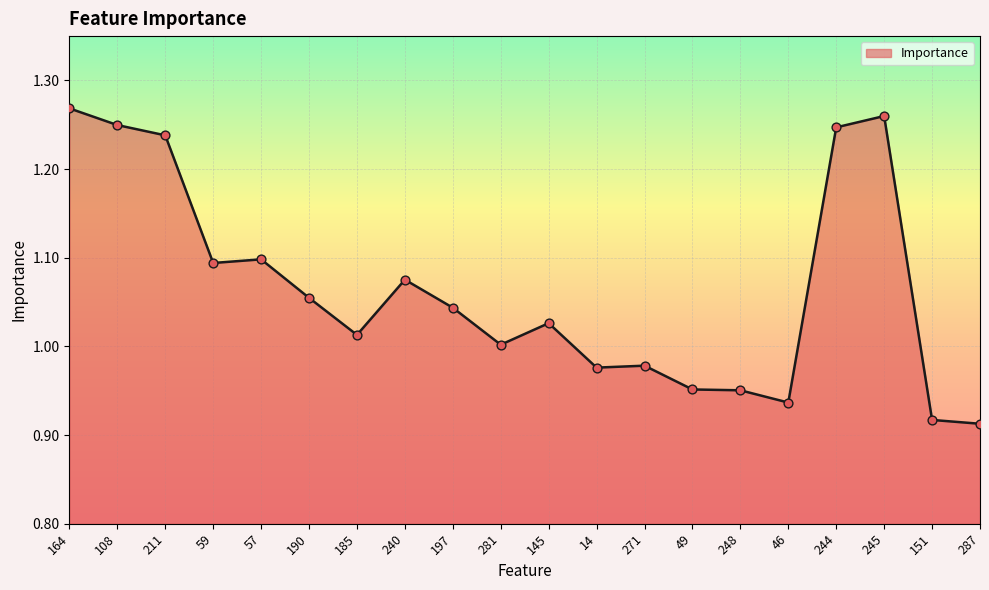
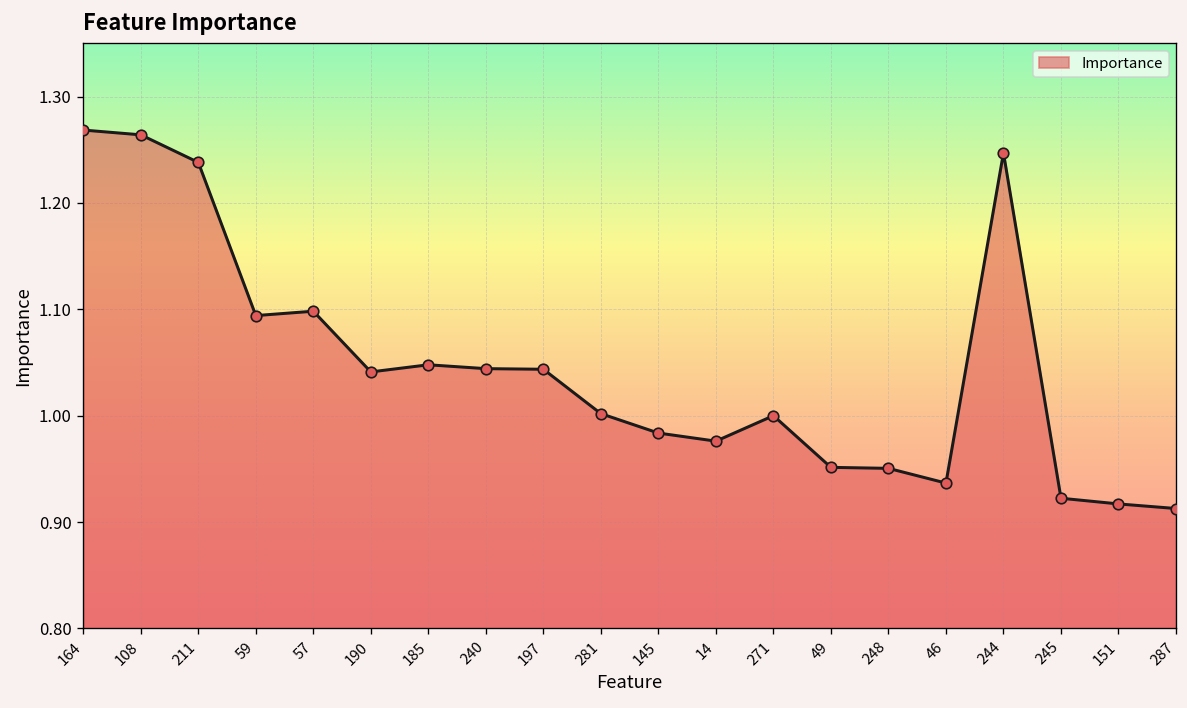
  {
    "164": 1.27,
-   "108": 1.25,
+   "108": 1.26,
    "211": 1.24,
    "59": 1.09,
    "57": 1.10,
-   "190": 1.05,
-   "185": 1.01,
-   "240": 1.08,
+   "190": 1.04,
+   "185": 1.05,
+   "240": 1.04,
    "197": 1.04,
    "281": 1.00,
-   "145": 1.03,
+   "145": 0.98,
    "14": 0.98,
-   "271": 0.98,
+   "271": 1.00,
    "49": 0.95,
    "248": 0.95,
    "46": 0.94,
    "244": 1.25,
-   "245": 1.26,
+   "245": 0.92,
    "151": 0.92,
    "287": 0.91
  }
